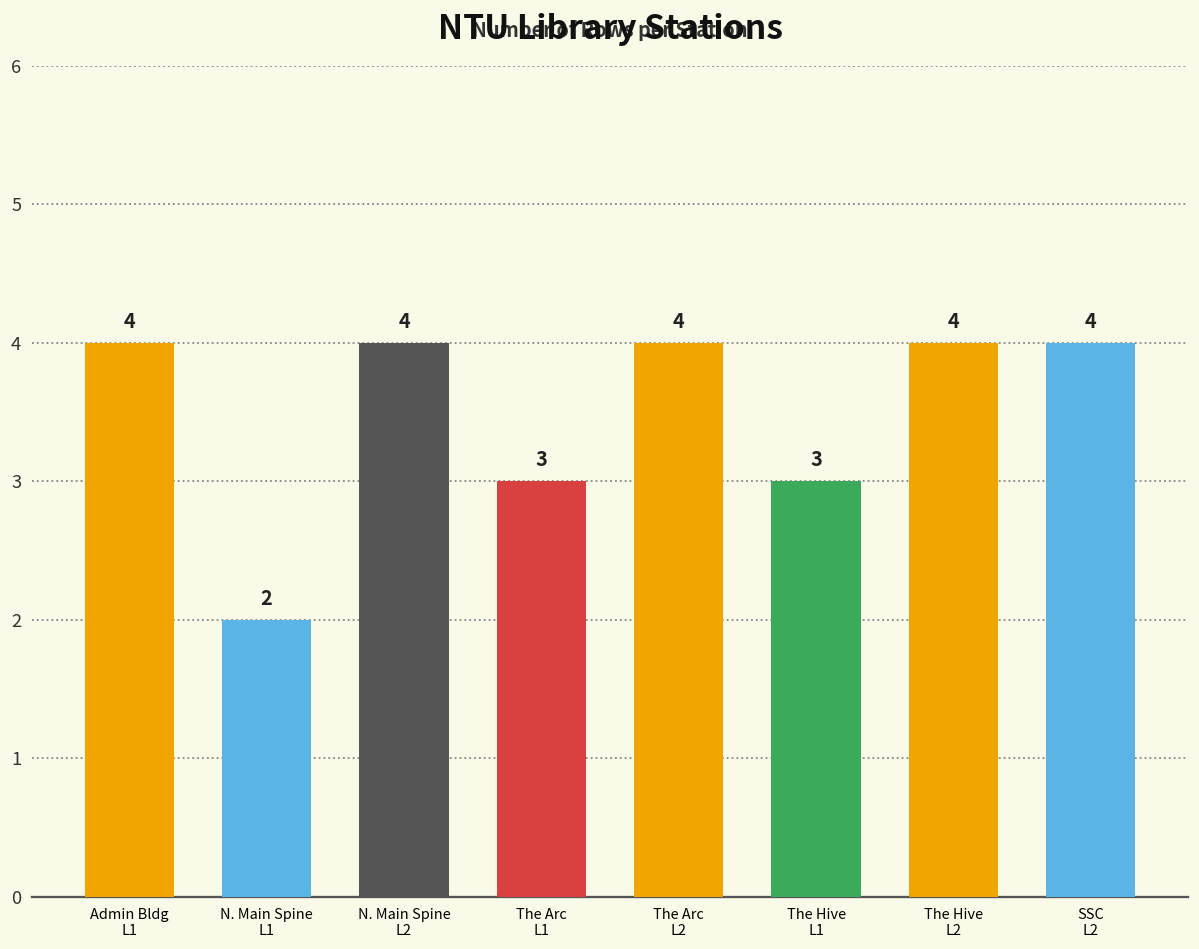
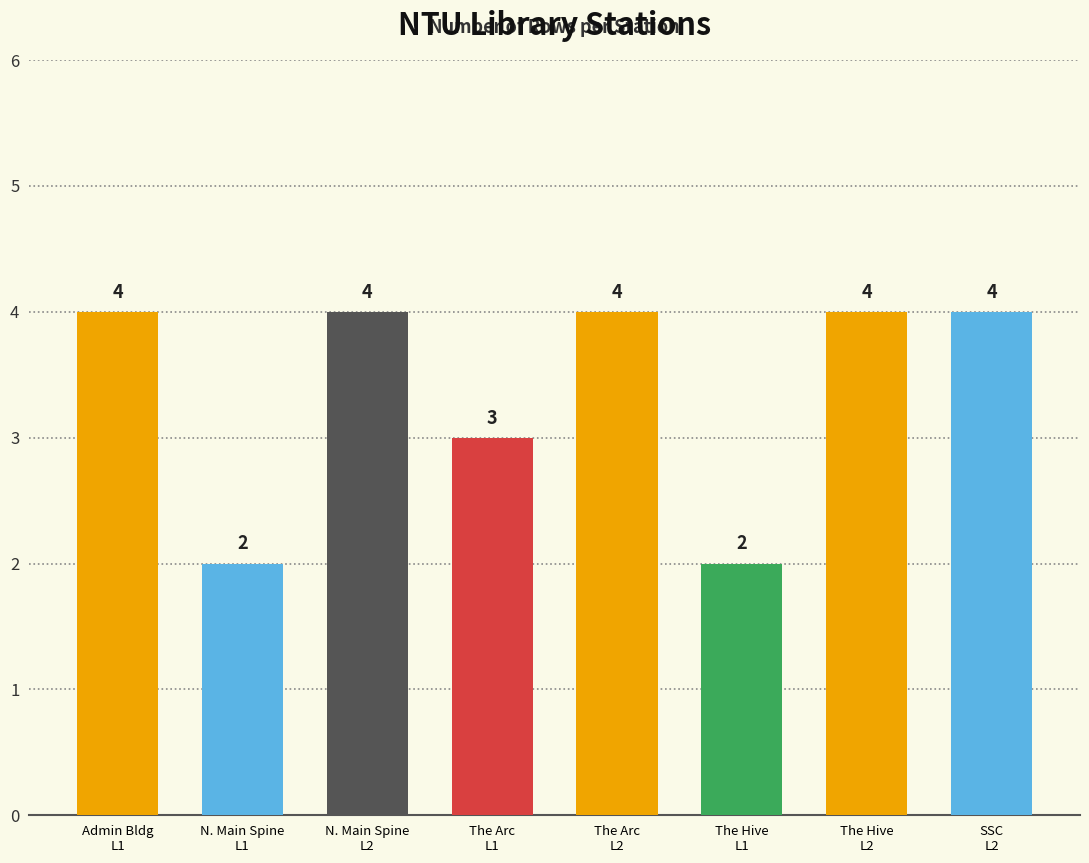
  {
    "Admin Bldg L1": 4,
    "N. Main Spine L1": 2,
    "N. Main Spine L2": 4,
    "The Arc L1": 3,
    "The Arc L2": 4,
-   "The Hive L1": 3,
+   "The Hive L1": 2,
    "The Hive L2": 4,
    "SSC L2": 4
  }
